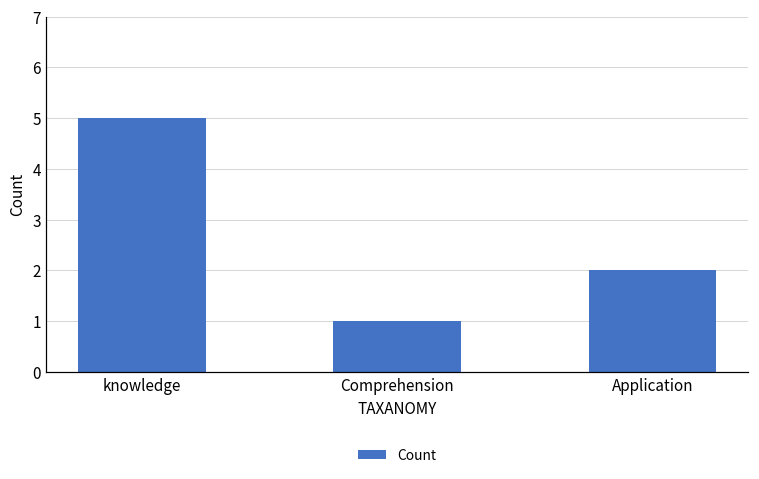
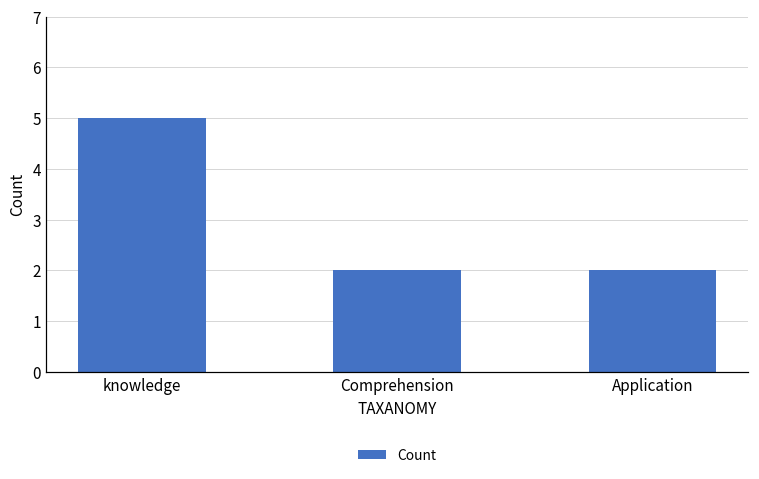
  {
    "knowledge": 5,
-   "Comprehension": 1,
+   "Comprehension": 2,
    "Application": 2
  }
